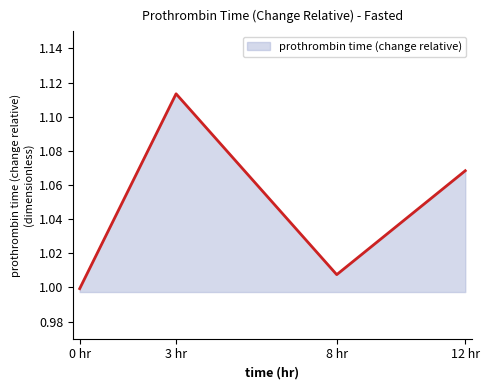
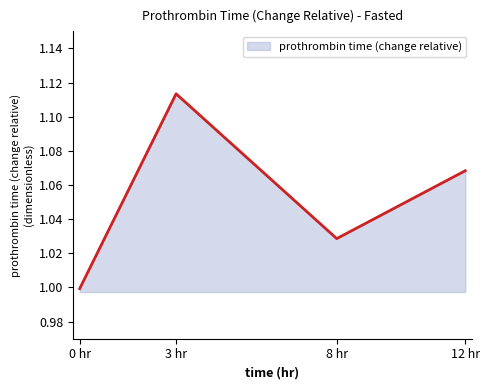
  {
    "0 hr": 0.999,
    "3 hr": 1.113,
-   "8 hr": 1.008,
+   "8 hr": 1.029,
    "12 hr": 1.068
  }
